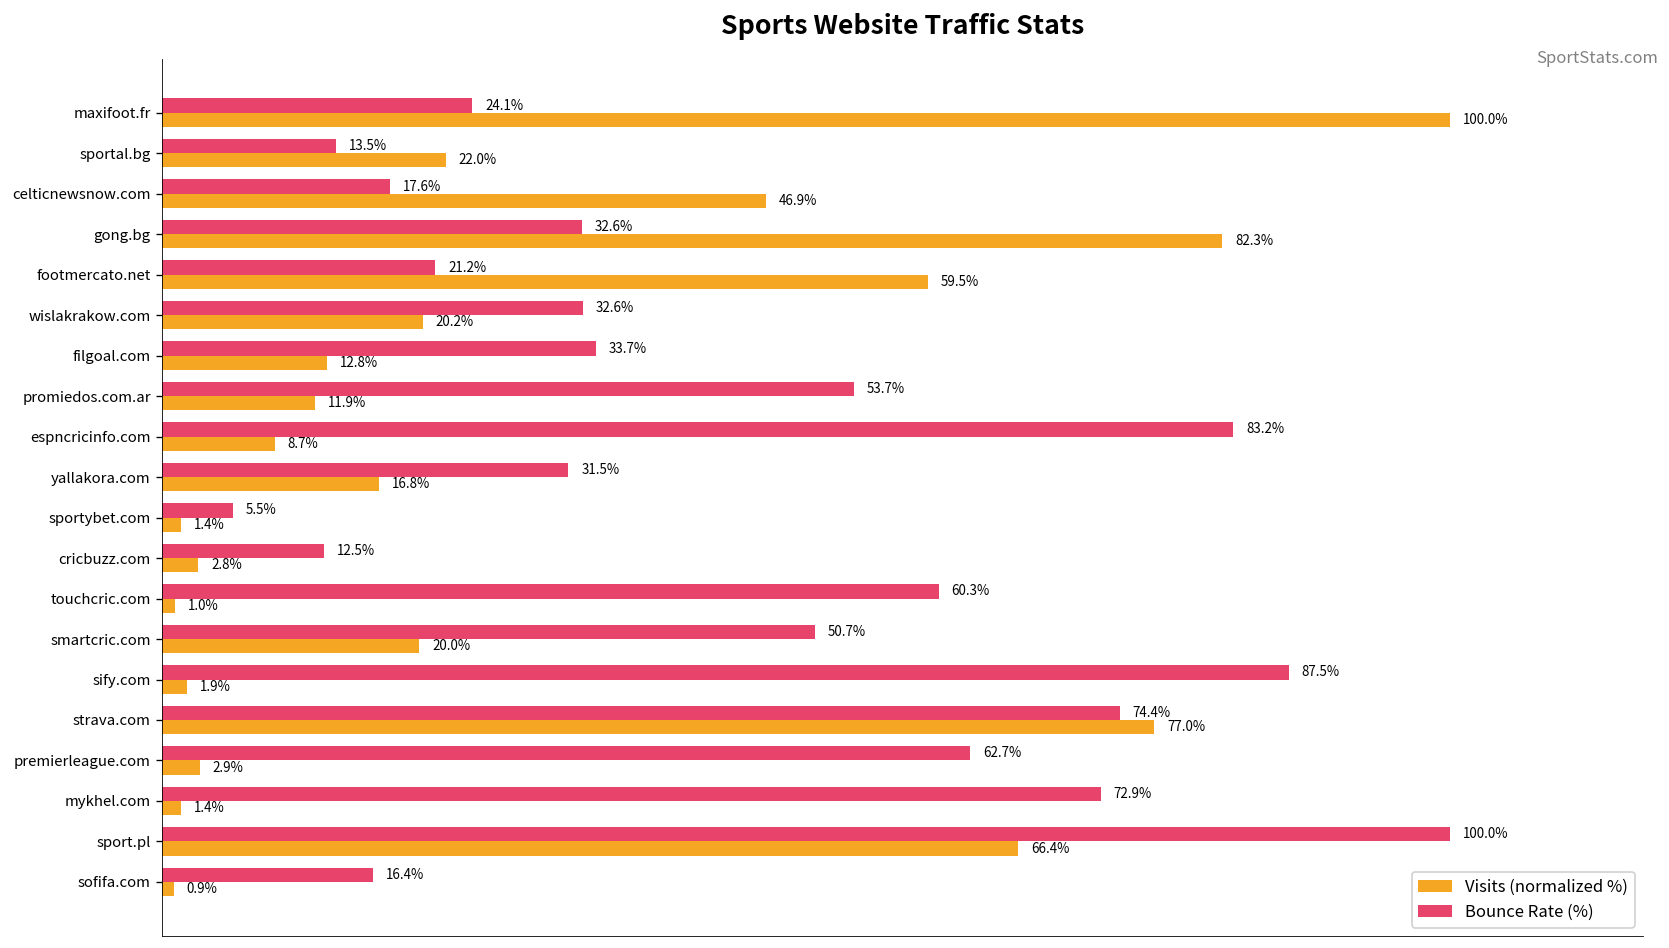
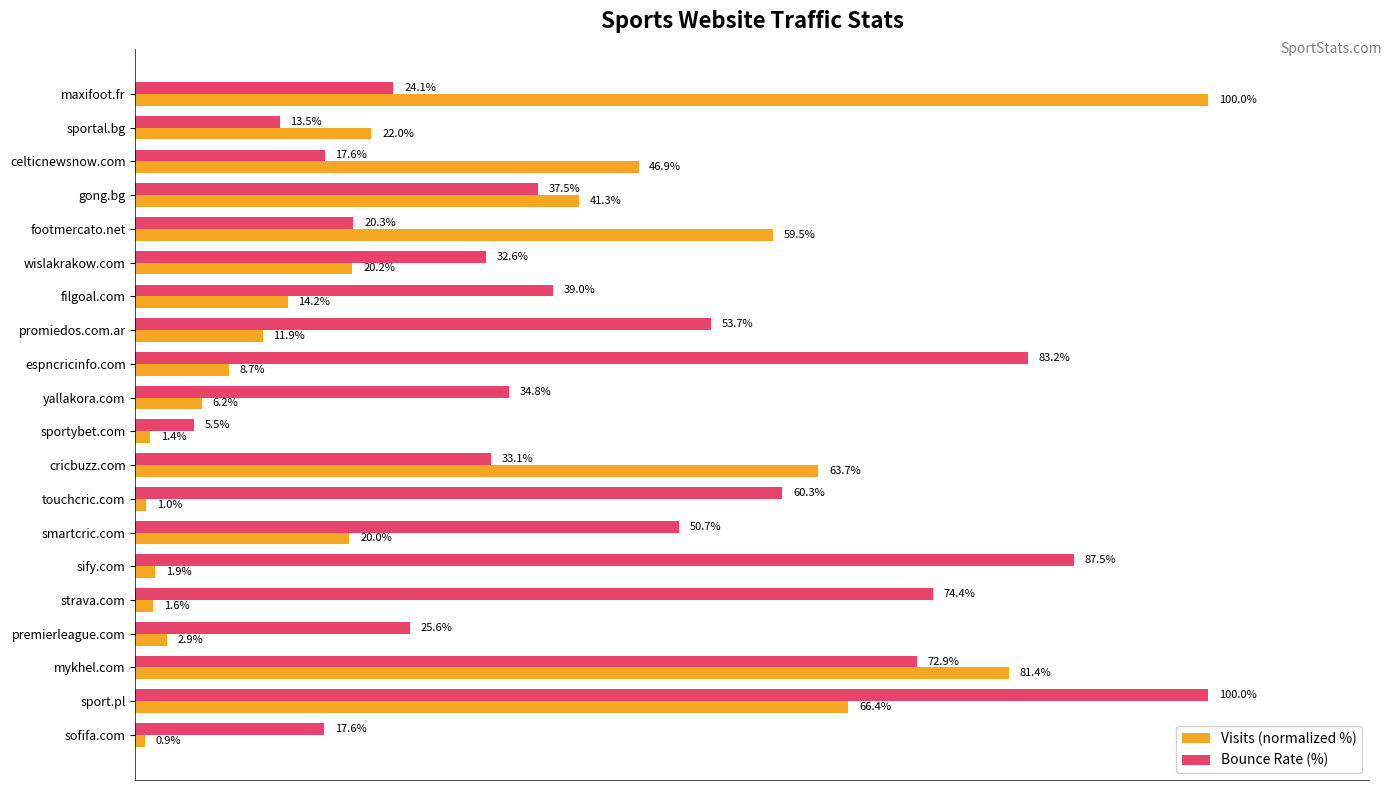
  {
    "Visits (normalized %)": {
      "maxifoot.fr": "100.0%",
      "sportal.bg": "22.0%",
      "celticnewsnow.com": "46.9%",
-     "gong.bg": "82.3%",
+     "gong.bg": "41.3%",
      "footmercato.net": "59.5%",
      "wislakrakow.com": "20.2%",
-     "filgoal.com": "12.8%",
+     "filgoal.com": "14.2%",
      "promiedos.com.ar": "11.9%",
      "espncricinfo.com": "8.7%",
-     "yallakora.com": "16.8%",
+     "yallakora.com": "6.2%",
      "sportybet.com": "1.4%",
-     "cricbuzz.com": "2.8%",
+     "cricbuzz.com": "63.7%",
      "touchcric.com": "1.0%",
      "smartcric.com": "20.0%",
      "sify.com": "1.9%",
-     "strava.com": "77.0%",
+     "strava.com": "1.6%",
      "premierleague.com": "2.9%",
-     "mykhel.com": "1.4%",
+     "mykhel.com": "81.4%",
      "sport.pl": "66.4%",
      "sofifa.com": "0.9%"
    },
    "Bounce Rate (%)": {
      "maxifoot.fr": "24.1%",
      "sportal.bg": "13.5%",
      "celticnewsnow.com": "17.6%",
-     "gong.bg": "32.6%",
-     "footmercato.net": "21.2%",
+     "gong.bg": "37.5%",
+     "footmercato.net": "20.3%",
      "wislakrakow.com": "32.6%",
-     "filgoal.com": "33.7%",
+     "filgoal.com": "39.0%",
      "promiedos.com.ar": "53.7%",
      "espncricinfo.com": "83.2%",
-     "yallakora.com": "31.5%",
+     "yallakora.com": "34.8%",
      "sportybet.com": "5.5%",
-     "cricbuzz.com": "12.5%",
+     "cricbuzz.com": "33.1%",
      "touchcric.com": "60.3%",
      "smartcric.com": "50.7%",
      "sify.com": "87.5%",
      "strava.com": "74.4%",
-     "premierleague.com": "62.7%",
+     "premierleague.com": "25.6%",
      "mykhel.com": "72.9%",
      "sport.pl": "100.0%",
-     "sofifa.com": "16.4%"
+     "sofifa.com": "17.6%"
    }
  }
